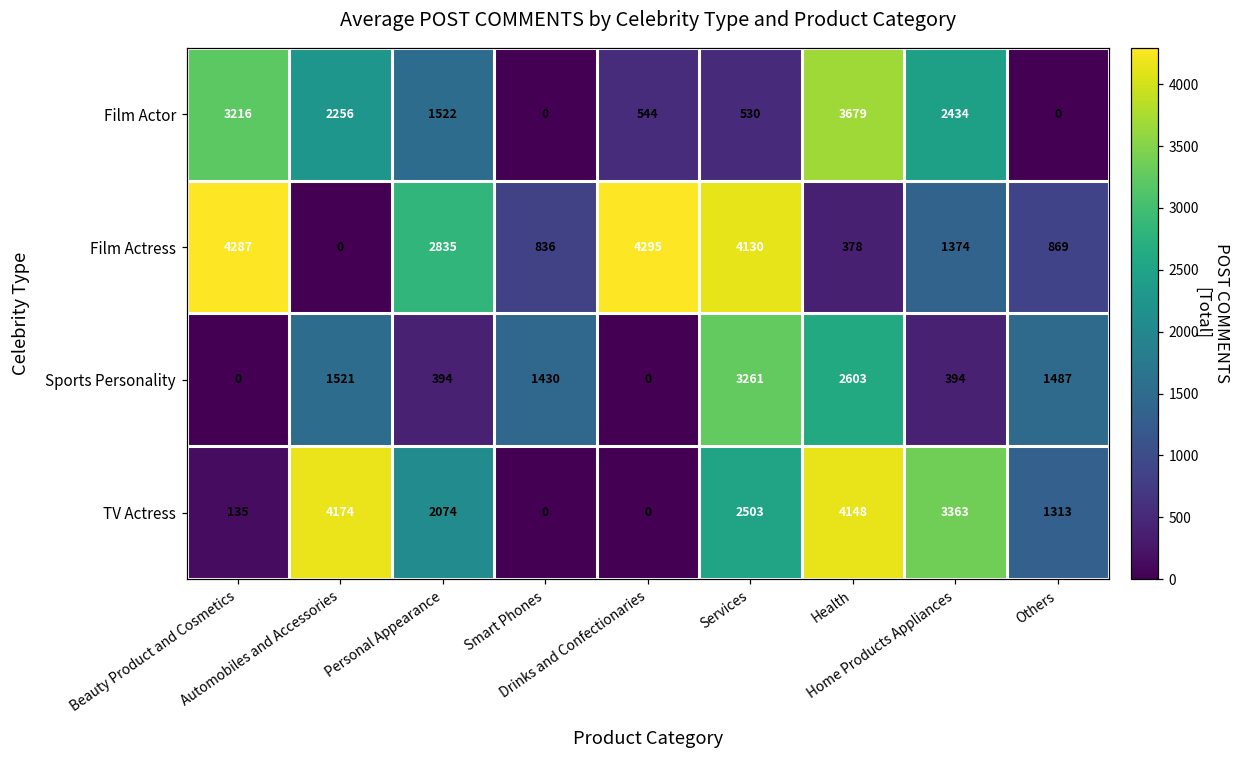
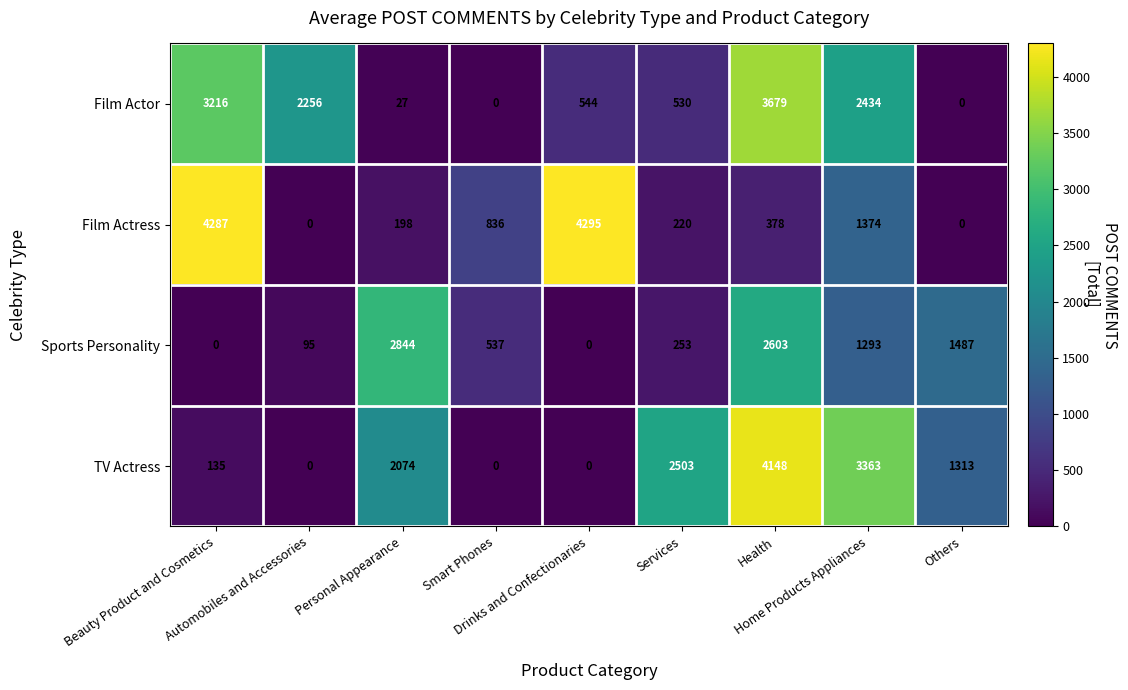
  {
    "Film Actor": {
      "Beauty Product and Cosmetics": 3216,
      "Automobiles and Accessories": 2256,
-     "Personal Appearance": 1522,
+     "Personal Appearance": 27,
      "Smart Phones": 0,
      "Drinks and Confectionaries": 544,
      "Services": 530,
      "Health": 3679,
      "Home Products Appliances": 2434,
      "Others": 0
    },
    "Film Actress": {
      "Beauty Product and Cosmetics": 4287,
      "Automobiles and Accessories": 0,
-     "Personal Appearance": 2835,
+     "Personal Appearance": 198,
      "Smart Phones": 836,
      "Drinks and Confectionaries": 4295,
-     "Services": 4130,
+     "Services": 220,
      "Health": 378,
      "Home Products Appliances": 1374,
-     "Others": 869
+     "Others": 0
    },
    "Sports Personality": {
      "Beauty Product and Cosmetics": 0,
-     "Automobiles and Accessories": 1521,
-     "Personal Appearance": 394,
-     "Smart Phones": 1430,
+     "Automobiles and Accessories": 95,
+     "Personal Appearance": 2844,
+     "Smart Phones": 537,
      "Drinks and Confectionaries": 0,
-     "Services": 3261,
+     "Services": 253,
      "Health": 2603,
-     "Home Products Appliances": 394,
+     "Home Products Appliances": 1293,
      "Others": 1487
    },
    "TV Actress": {
      "Beauty Product and Cosmetics": 135,
-     "Automobiles and Accessories": 4174,
+     "Automobiles and Accessories": 0,
      "Personal Appearance": 2074,
      "Smart Phones": 0,
      "Drinks and Confectionaries": 0,
      "Services": 2503,
      "Health": 4148,
      "Home Products Appliances": 3363,
      "Others": 1313
    }
  }
